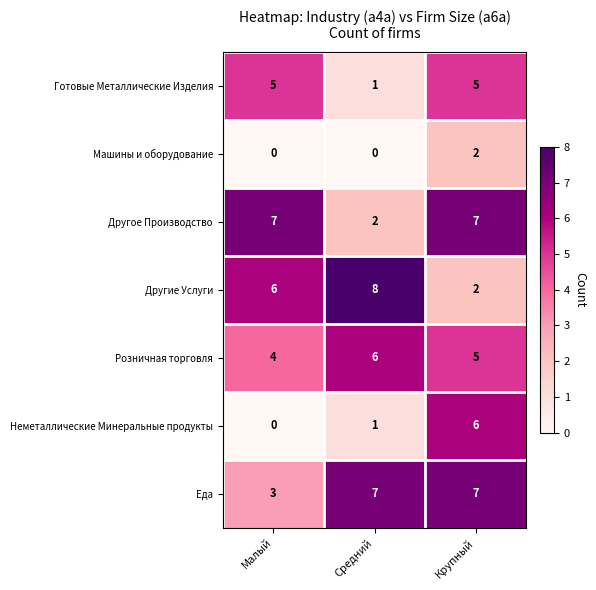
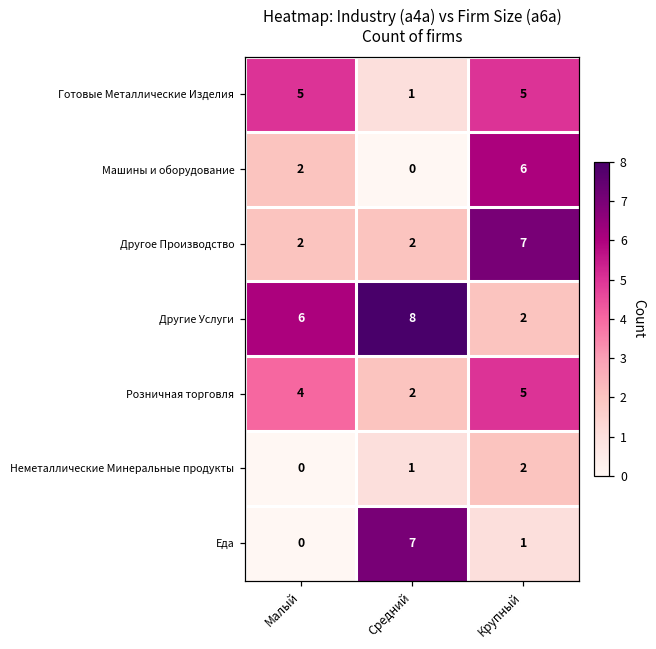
  {
    "Готовые Металлические Изделия": {
      "Малый": 5,
      "Средний": 1,
      "Крупный": 5
    },
    "Машины и оборудование": {
-     "Малый": 0,
+     "Малый": 2,
      "Средний": 0,
-     "Крупный": 2
+     "Крупный": 6
    },
    "Другое Производство": {
-     "Малый": 7,
+     "Малый": 2,
      "Средний": 2,
      "Крупный": 7
    },
    "Другие Услуги": {
      "Малый": 6,
      "Средний": 8,
      "Крупный": 2
    },
    "Розничная торговля": {
      "Малый": 4,
-     "Средний": 6,
+     "Средний": 2,
      "Крупный": 5
    },
    "Неметаллические Минеральные продукты": {
      "Малый": 0,
      "Средний": 1,
-     "Крупный": 6
+     "Крупный": 2
    },
    "Еда": {
-     "Малый": 3,
+     "Малый": 0,
      "Средний": 7,
-     "Крупный": 7
+     "Крупный": 1
    }
  }
